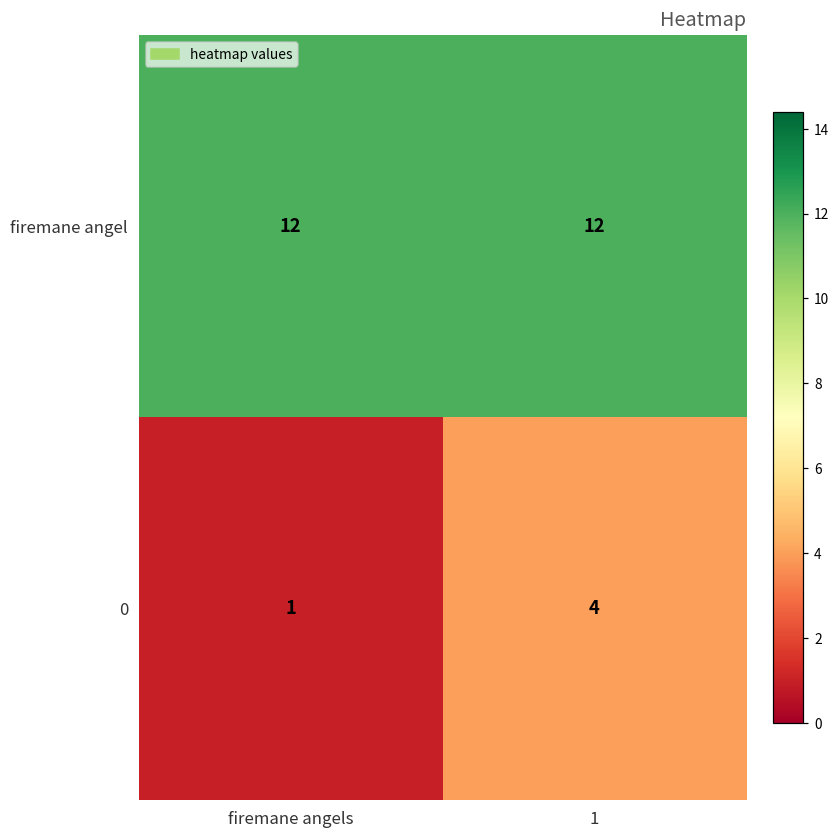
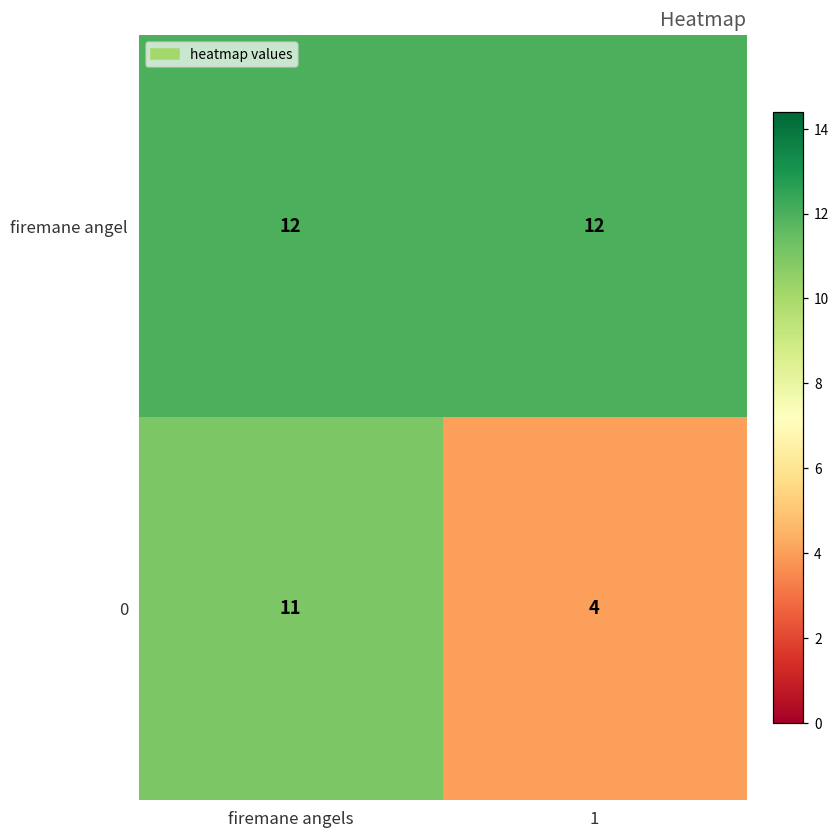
  {
    "firemane angel": {
      "firemane angels": 12,
      "1": 12
    },
    "0": {
-     "firemane angels": 1,
+     "firemane angels": 11,
      "1": 4
    }
  }
